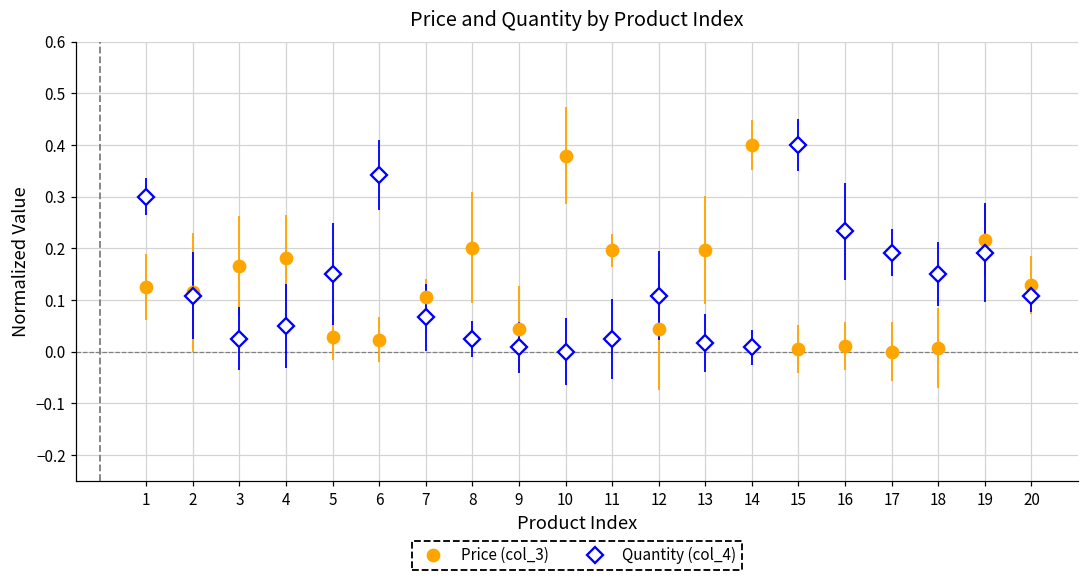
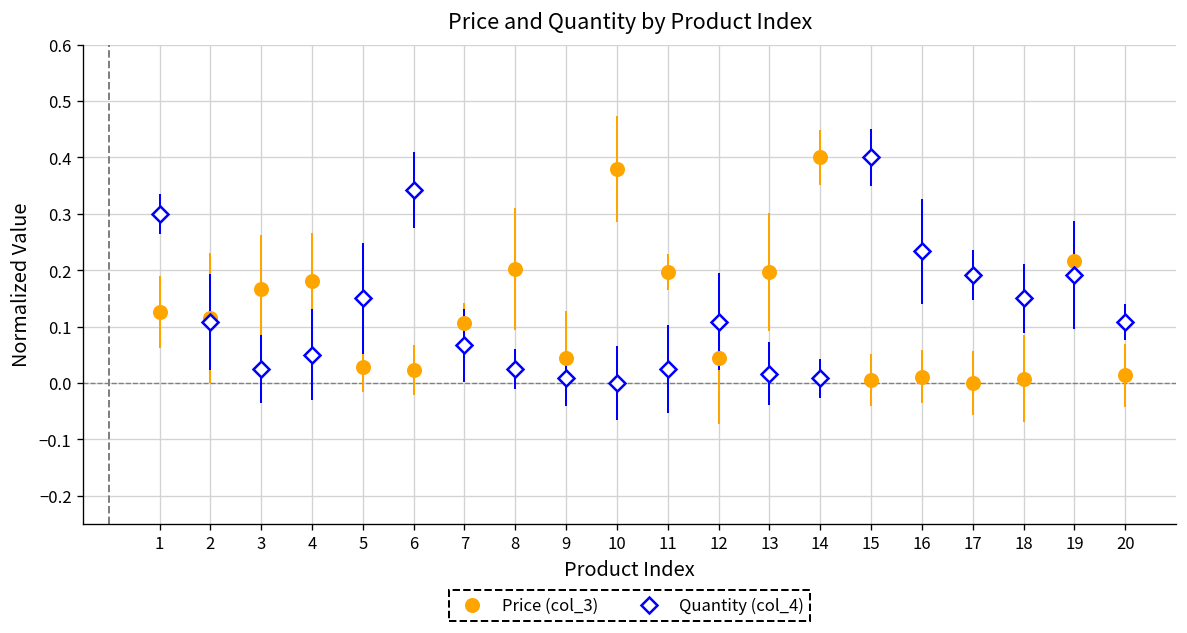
  {
    "Price (col_3)": {
      "1": 0.13,
      "2": 0.12,
      "3": 0.17,
      "4": 0.18,
      "5": 0.03,
      "6": 0.02,
      "7": 0.11,
      "8": 0.20,
      "9": 0.04,
      "10": 0.38,
      "11": 0.20,
      "12": 0.04,
      "13": 0.20,
      "14": 0.40,
      "15": 0.01,
      "16": 0.01,
      "17": 0.00,
      "18": 0.01,
      "19": 0.22,
-     "20": 0.13
+     "20": 0.01
    },
    "Quantity (col_4)": {
      "1": 0.30,
      "2": 0.11,
      "3": 0.03,
      "4": 0.05,
      "5": 0.15,
      "6": 0.34,
      "7": 0.07,
      "8": 0.03,
      "9": 0.01,
      "10": 0.00,
      "11": 0.03,
      "12": 0.11,
      "13": 0.02,
      "14": 0.01,
      "15": 0.40,
      "16": 0.23,
      "17": 0.19,
      "18": 0.15,
      "19": 0.19,
      "20": 0.11
    }
  }
